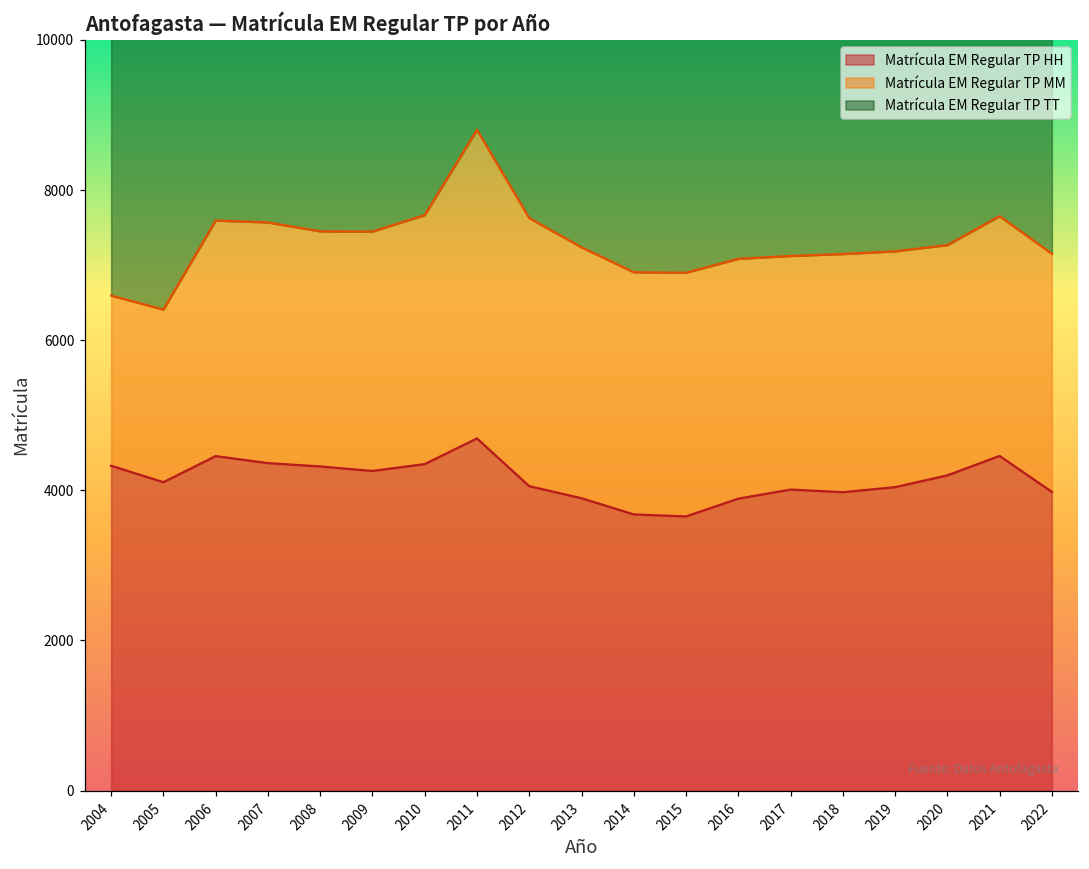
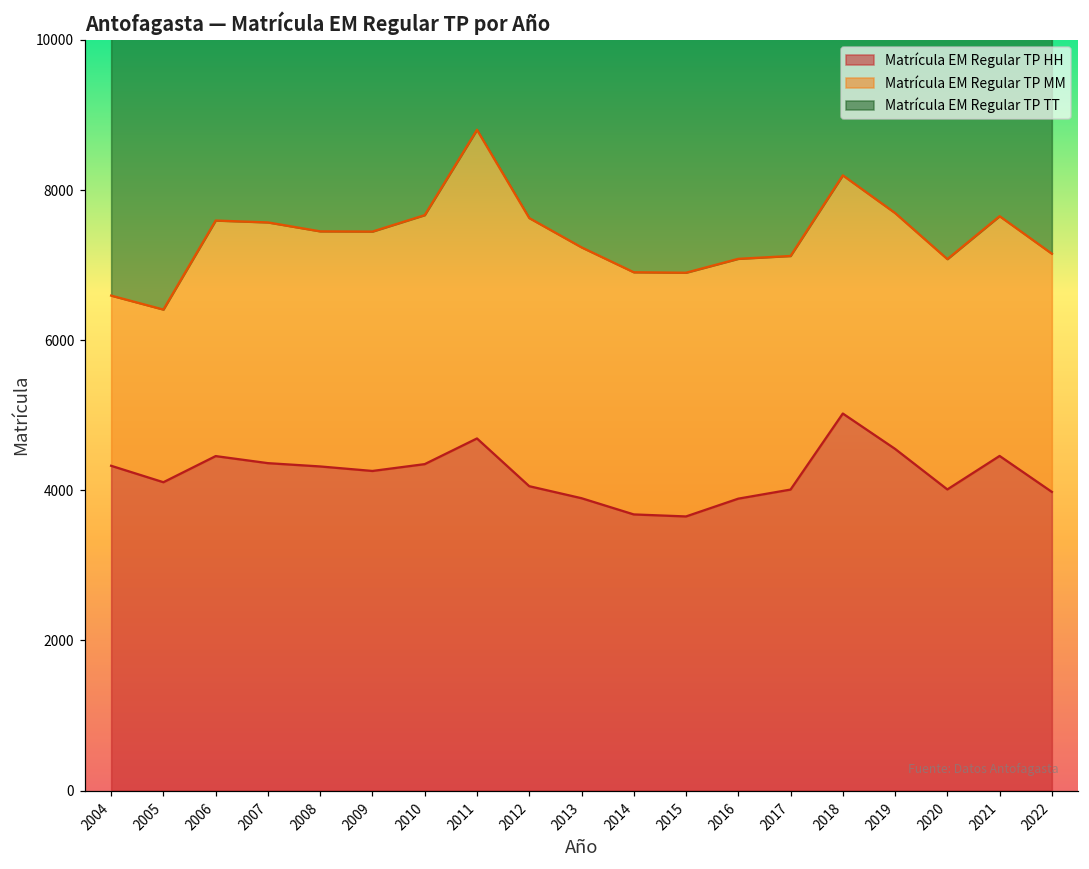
  {
    "Matrícula EM Regular TP HH": {
      "2004": 4300,
      "2005": 4100,
      "2006": 4500,
      "2007": 4400,
      "2008": 4300,
      "2009": 4300,
      "2010": 4300,
      "2011": 4700,
      "2012": 4100,
      "2013": 3900,
      "2014": 3700,
      "2015": 3700,
      "2016": 3900,
      "2017": 4000,
-     "2018": 4000,
-     "2019": 4000,
-     "2020": 4200,
+     "2018": 5000,
+     "2019": 4600,
+     "2020": 4000,
      "2021": 4500,
      "2022": 4000
    },
    "Matrícula EM Regular TP MM": {
      "2004": 2300,
      "2005": 2300,
      "2006": 3100,
      "2007": 3200,
      "2008": 3100,
      "2009": 3200,
      "2010": 3300,
      "2011": 4100,
      "2012": 3600,
      "2013": 3300,
      "2014": 3200,
      "2015": 3200,
      "2016": 3200,
      "2017": 3100,
      "2018": 3200,
      "2019": 3100,
      "2020": 3100,
      "2021": 3200,
      "2022": 3200
    }
  }
